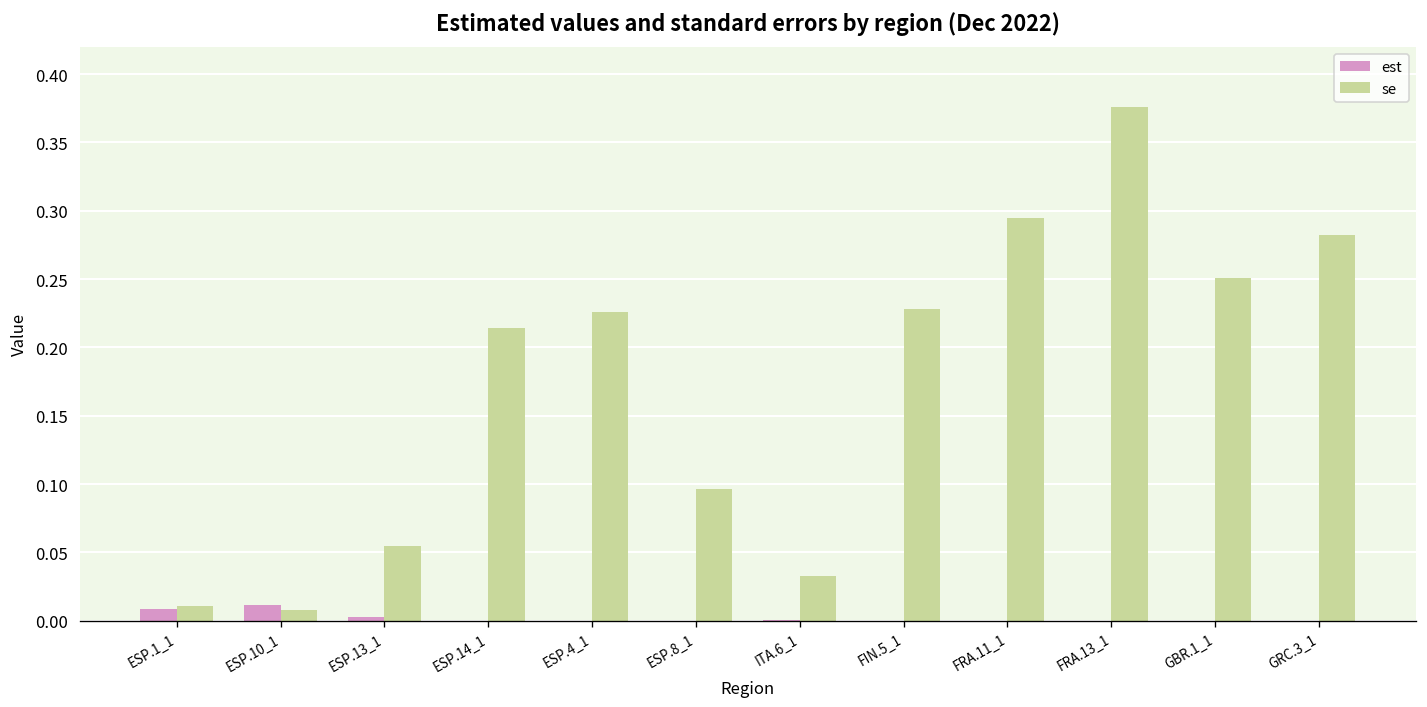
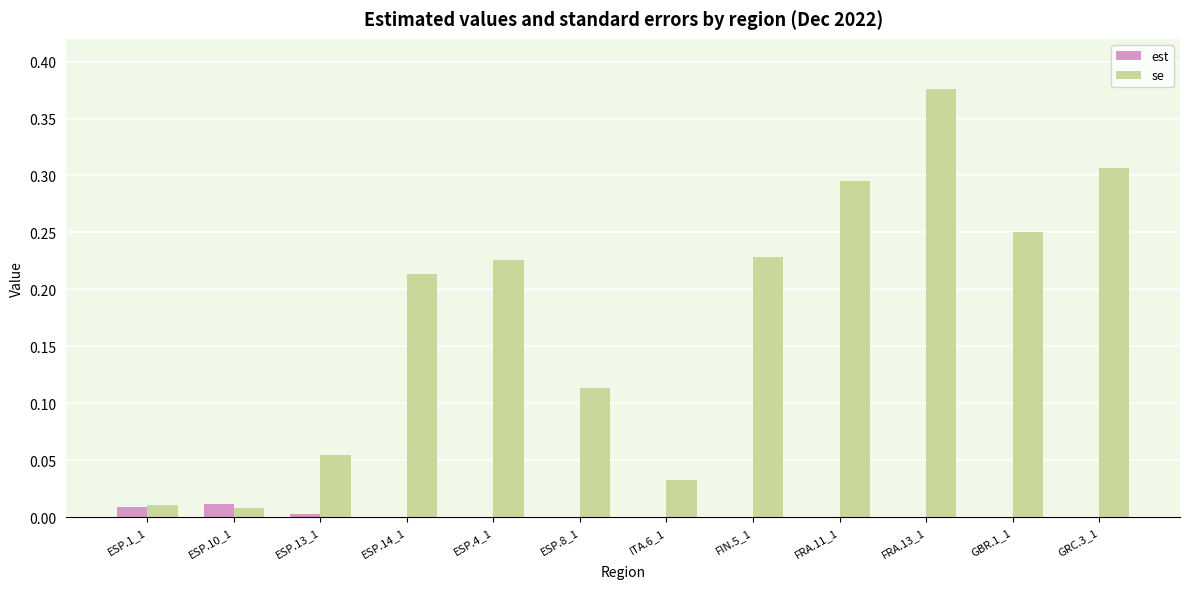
  {
    "est": {
      "ESP.1_1": 0.008,
      "ESP.10_1": 0.012,
      "ESP.13_1": 0.003,
      "ESP.14_1": 0.000,
      "ESP.4_1": 0.000,
      "ESP.8_1": 0.000,
      "FIN.5_1": 0.000,
      "FRA.11_1": 0.000,
      "FRA.13_1": 0.000,
      "GBR.1_1": 0.000,
      "GRC.3_1": 0.000
    },
    "se": {
      "ESP.1_1": 0.011,
      "ESP.10_1": 0.008,
      "ESP.13_1": 0.055,
      "ESP.14_1": 0.214,
      "ESP.4_1": 0.226,
-     "ESP.8_1": 0.096,
+     "ESP.8_1": 0.113,
      "ITA.6_1": 0.033,
      "FIN.5_1": 0.228,
      "FRA.11_1": 0.295,
      "FRA.13_1": 0.376,
      "GBR.1_1": 0.251,
-     "GRC.3_1": 0.282
+     "GRC.3_1": 0.306
    }
  }
